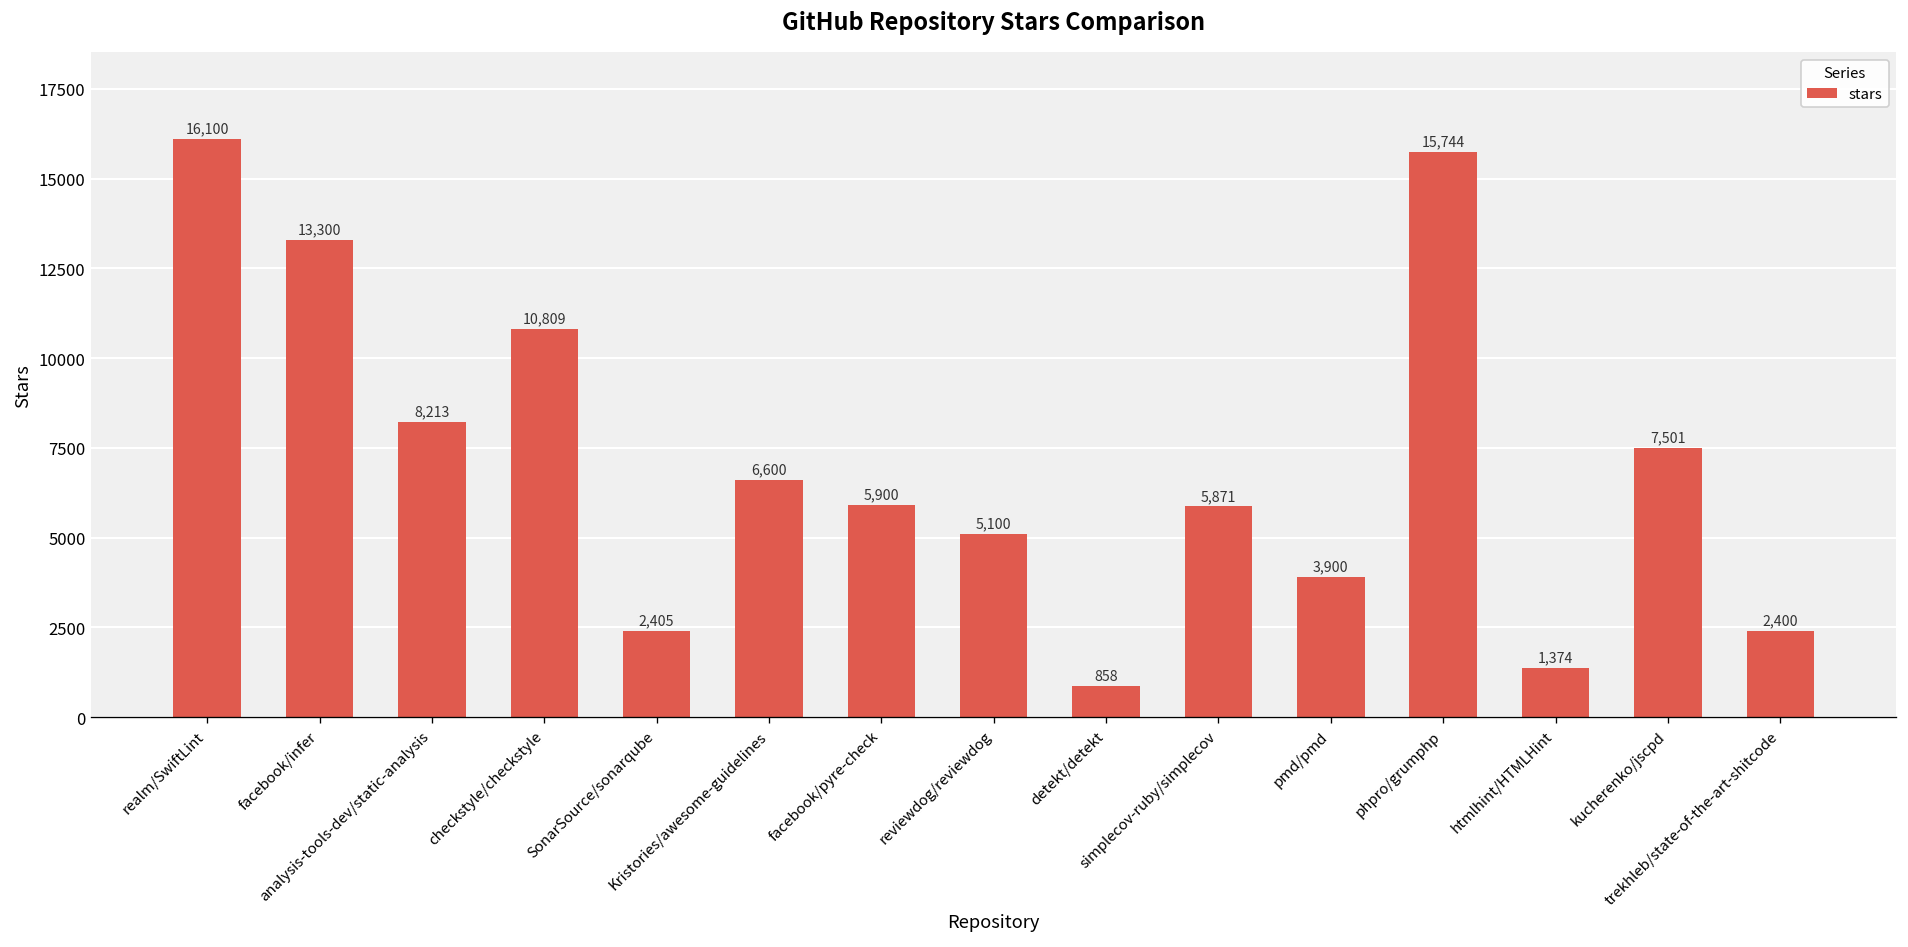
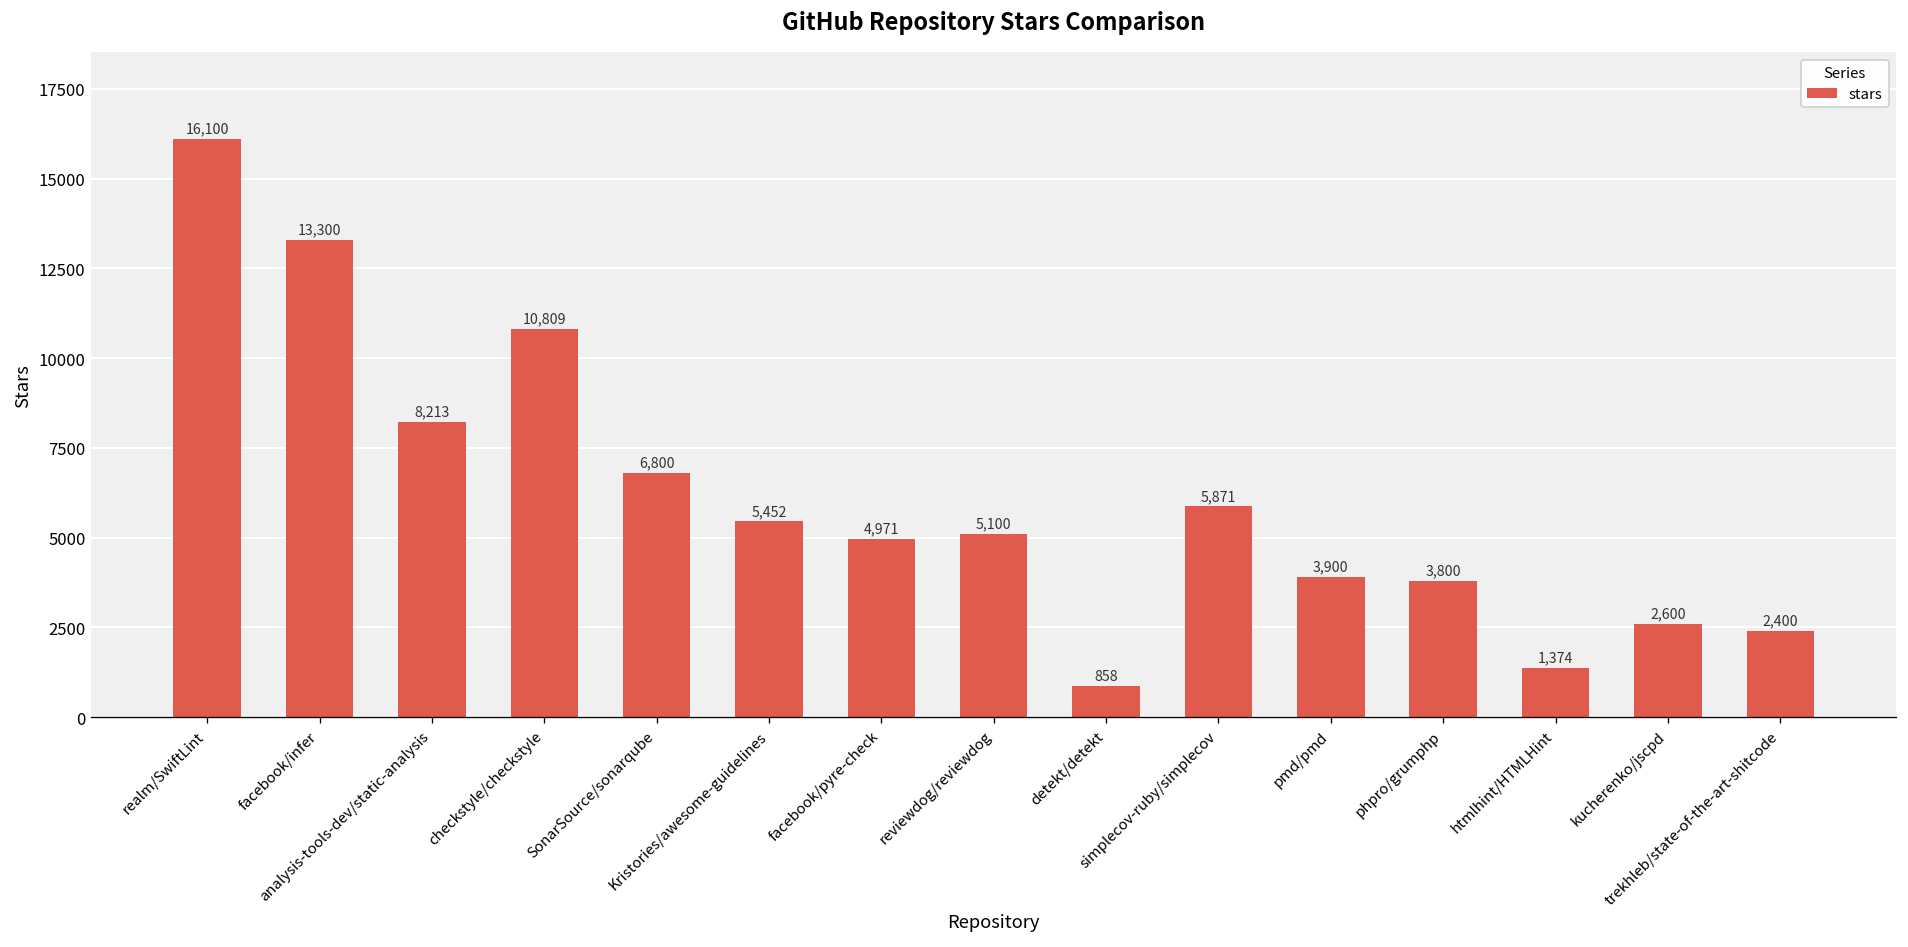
  {
    "realm/SwiftLint": "16,100",
    "facebook/infer": "13,300",
    "analysis-tools-dev/static-analysis": "8,213",
    "checkstyle/checkstyle": "10,809",
-   "SonarSource/sonarqube": "2,405",
-   "Kristories/awesome-guidelines": "6,600",
-   "facebook/pyre-check": "5,900",
+   "SonarSource/sonarqube": "6,800",
+   "Kristories/awesome-guidelines": "5,452",
+   "facebook/pyre-check": "4,971",
    "reviewdog/reviewdog": "5,100",
    "detekt/detekt": "858",
    "simplecov-ruby/simplecov": "5,871",
    "pmd/pmd": "3,900",
-   "phpro/grumphp": "15,744",
+   "phpro/grumphp": "3,800",
    "htmlhint/HTMLHint": "1,374",
-   "kucherenko/jscpd": "7,501",
+   "kucherenko/jscpd": "2,600",
    "trekhleb/state-of-the-art-shitcode": "2,400"
  }
